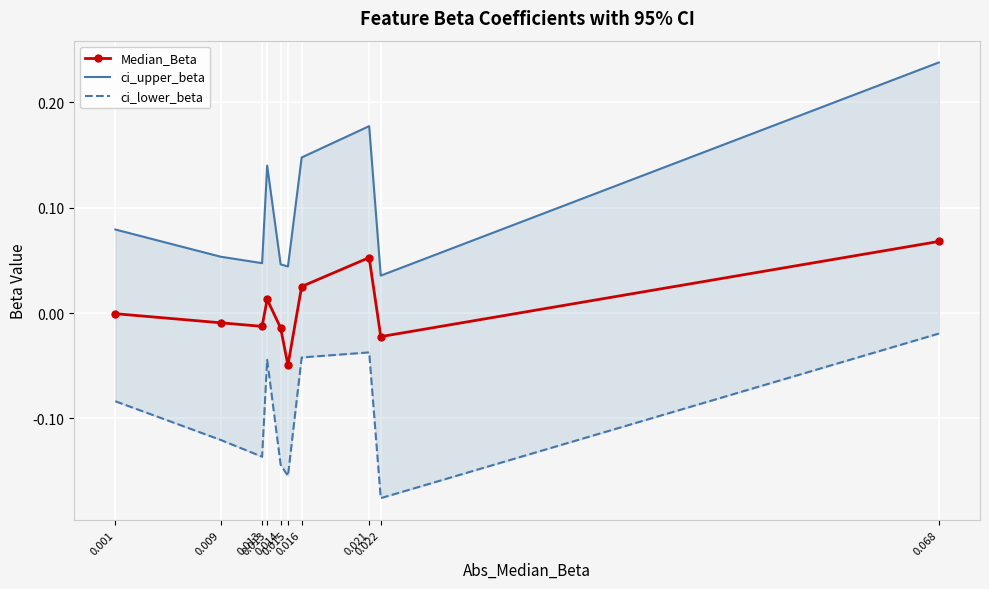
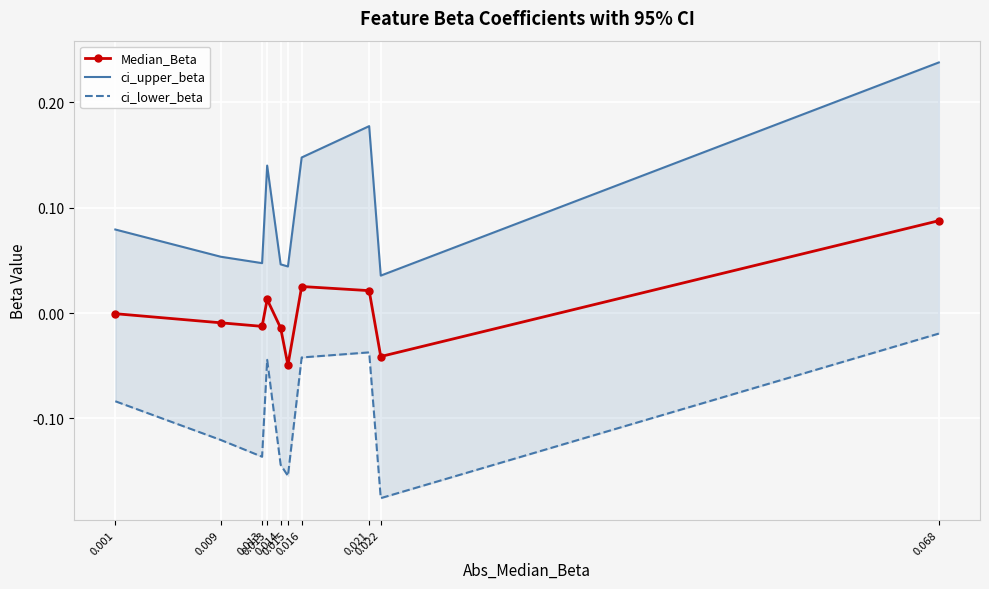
  {
    "Median_Beta": {
      "0.001": -0.001,
      "0.009": -0.009,
      "0.014": -0.014,
      "0.015": -0.049,
      "0.016": 0.025,
-     "0.021": 0.053,
-     "0.022": -0.022,
-     "0.068": 0.068
+     "0.021": 0.021,
+     "0.022": -0.041,
+     "0.068": 0.088
    }
  }
